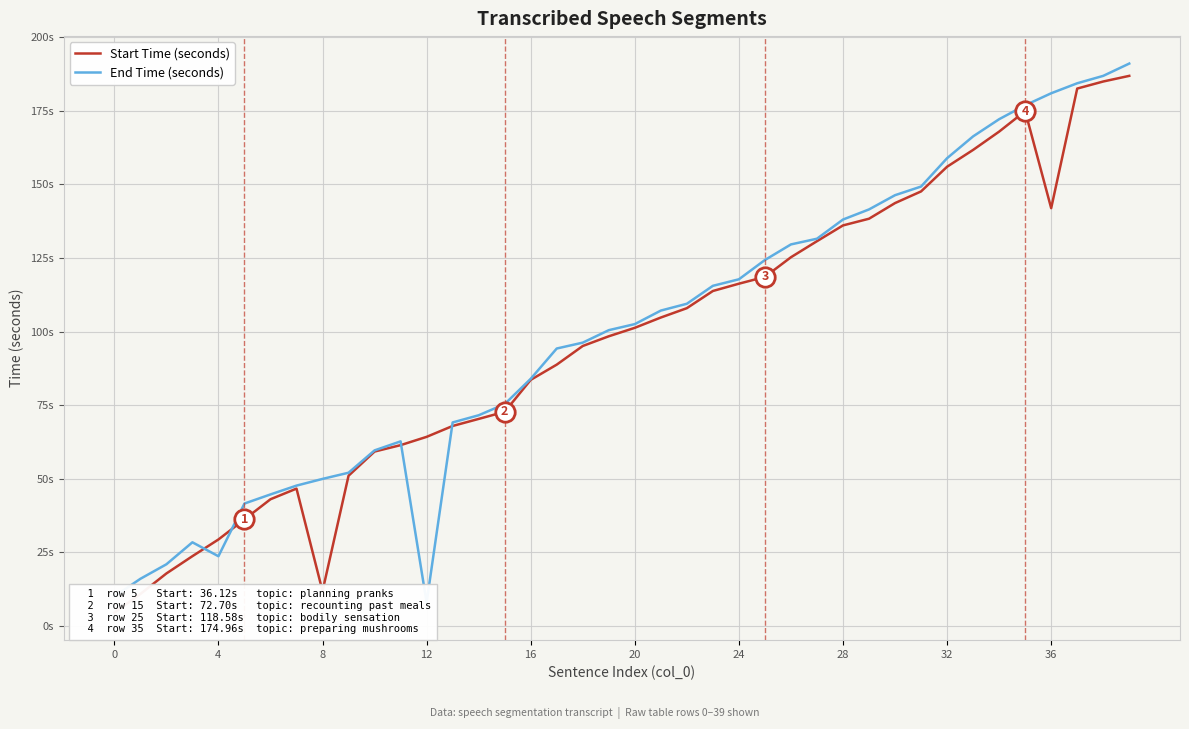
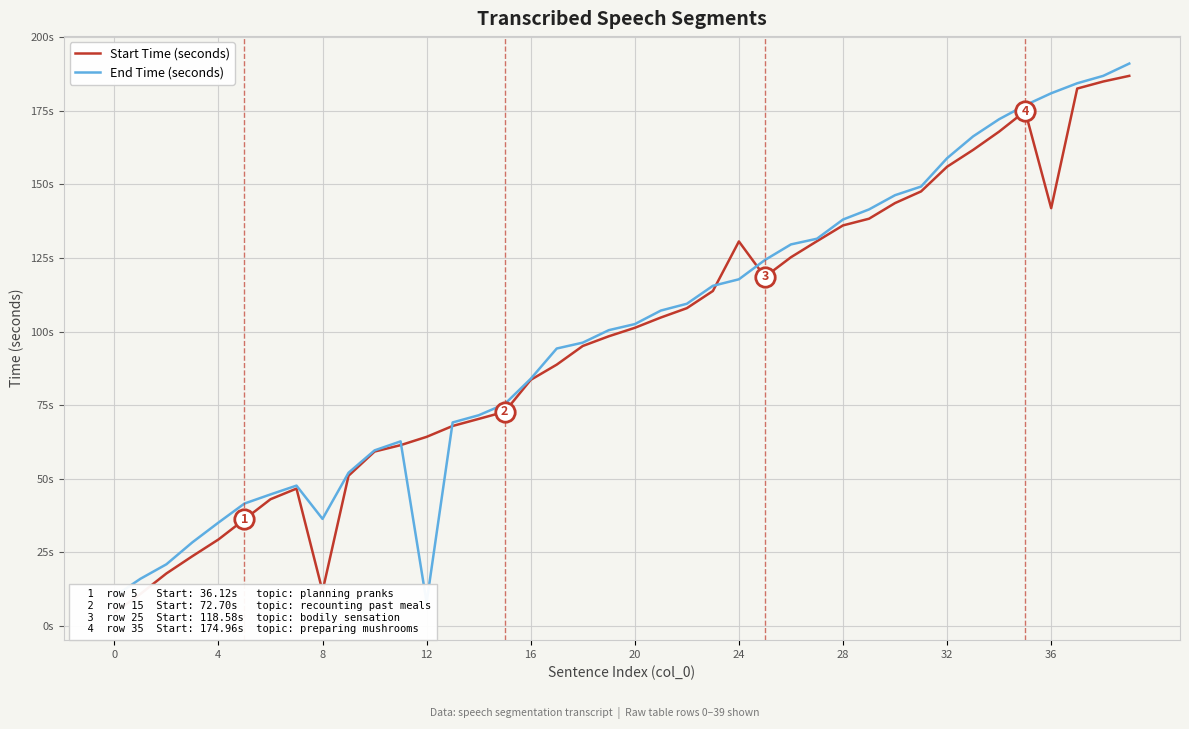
  {
    "Start Time (seconds)": {
      "4": "29s",
      "12": "64s",
      "20": "101s",
-     "24": "116s",
+     "24": "131s",
      "28": "136s",
      "32": "156s",
      "36": "142s"
    },
    "End Time (seconds)": {
-     "4": "24s",
-     "8": "50s",
+     "4": "35s",
+     "8": "36s",
      "20": "103s",
      "24": "118s",
      "28": "138s",
      "32": "159s",
      "36": "181s"
    }
  }
